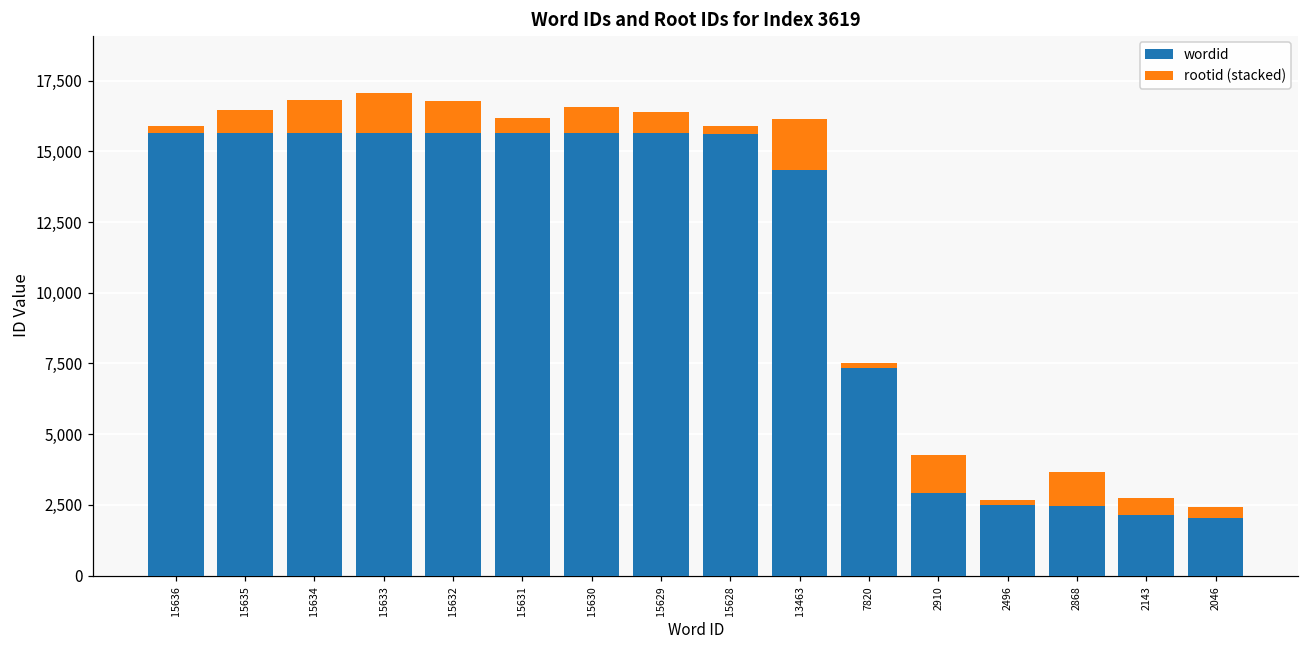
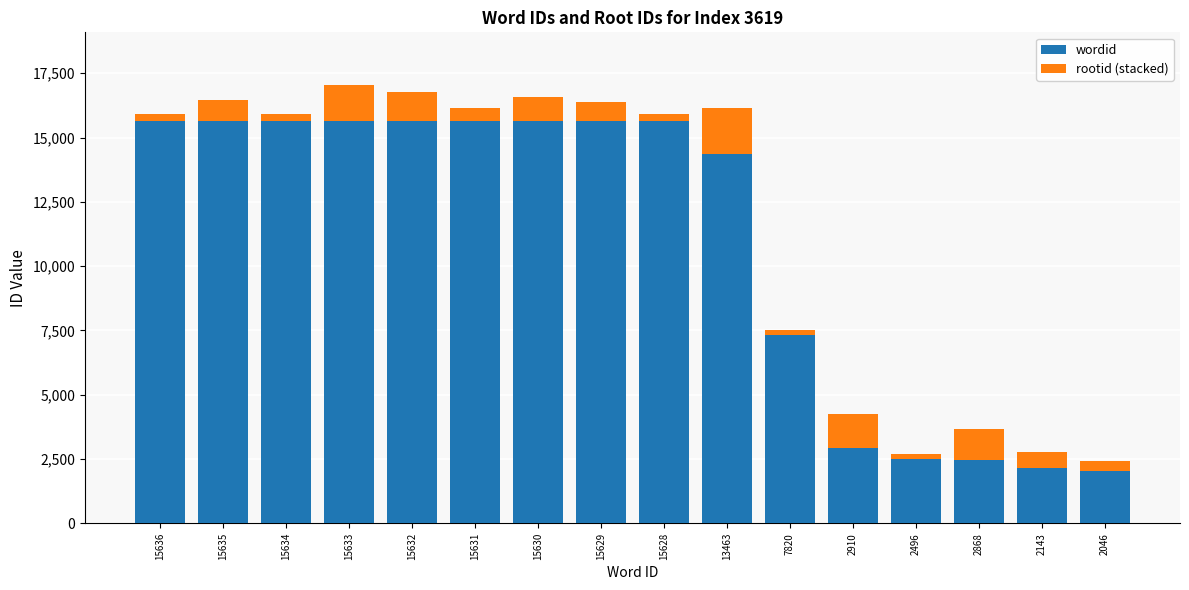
  {
    "wordid": {
      "15636": "15,600",
      "15635": "15,600",
      "15634": "15,600",
      "15633": "15,600",
      "15632": "15,600",
      "15631": "15,600",
      "15630": "15,600",
      "15629": "15,600",
      "15628": "15,600",
      "13463": "14,300",
      "7820": "7,300",
      "2910": "2,900",
      "2496": "2,500",
      "2868": "2,500",
      "2143": "2,100",
      "2046": "2,000"
    },
    "rootid (stacked)": {
      "15636": "300",
      "15635": "800",
-     "15634": "1,200",
+     "15634": "300",
      "15633": "1,400",
      "15632": "1,100",
      "15631": "500",
      "15630": "900",
      "15629": "800",
      "15628": "300",
      "13463": "1,800",
      "7820": "200",
      "2910": "1,400",
      "2496": "200",
      "2868": "1,200",
      "2143": "600",
      "2046": "400"
    }
  }
